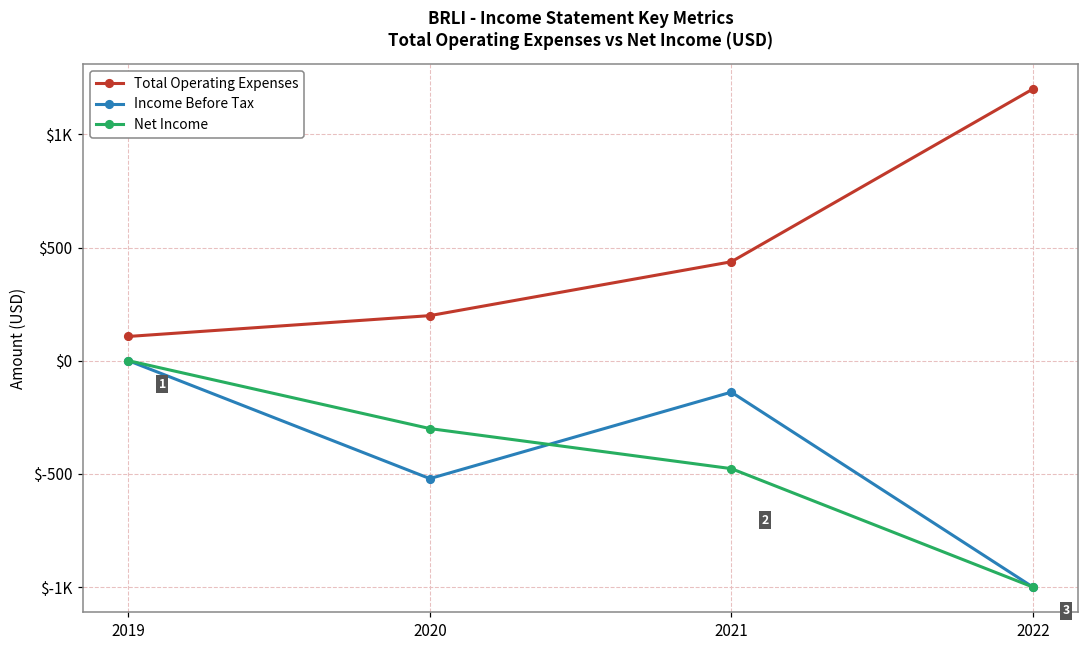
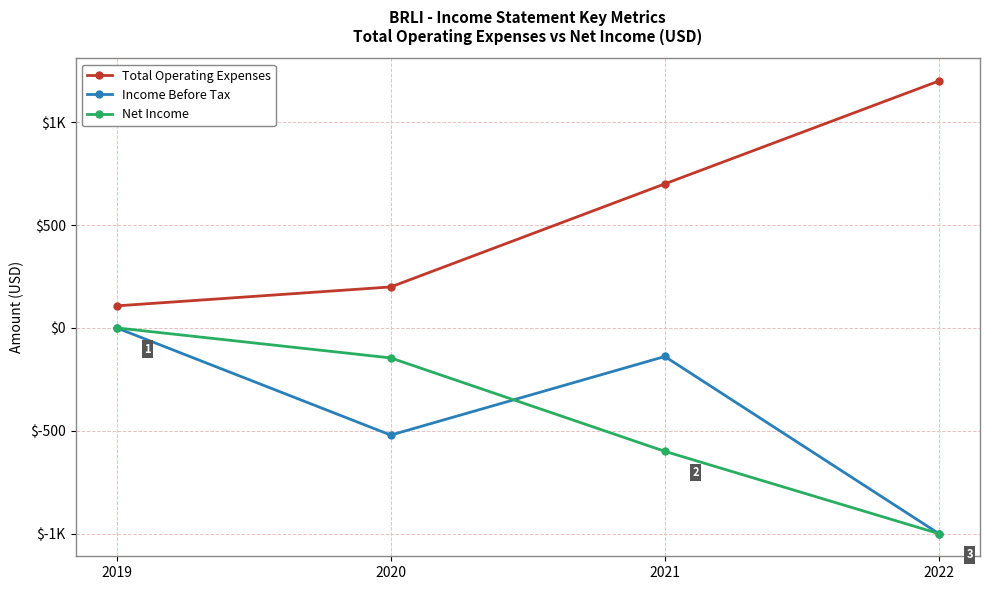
  {
    "Total Operating Expenses": {
      "2019": "$110",
      "2020": "$200",
-     "2021": "$440",
+     "2021": "$700",
      "2022": "$1200"
    },
    "Income Before Tax": {
      "2020": "$-520",
      "2021": "$-140"
    },
    "Net Income": {
-     "2020": "$-300",
-     "2021": "$-480"
+     "2020": "$-150",
+     "2021": "$-600"
    }
  }
